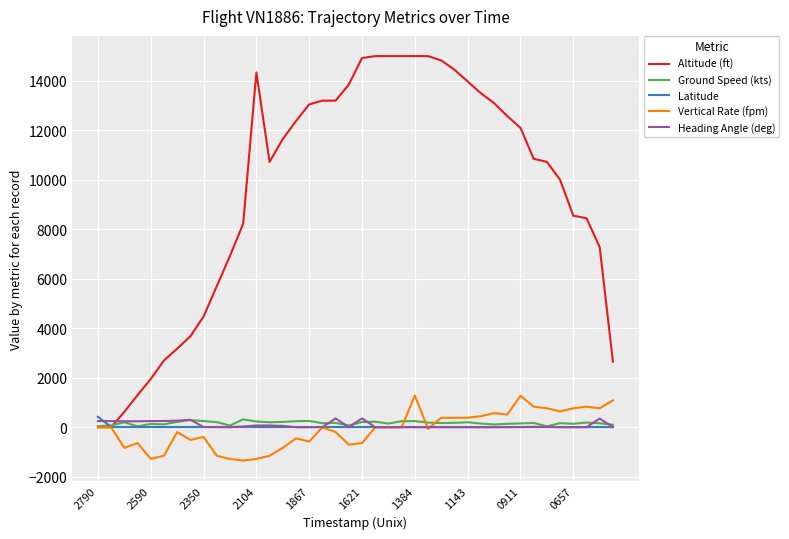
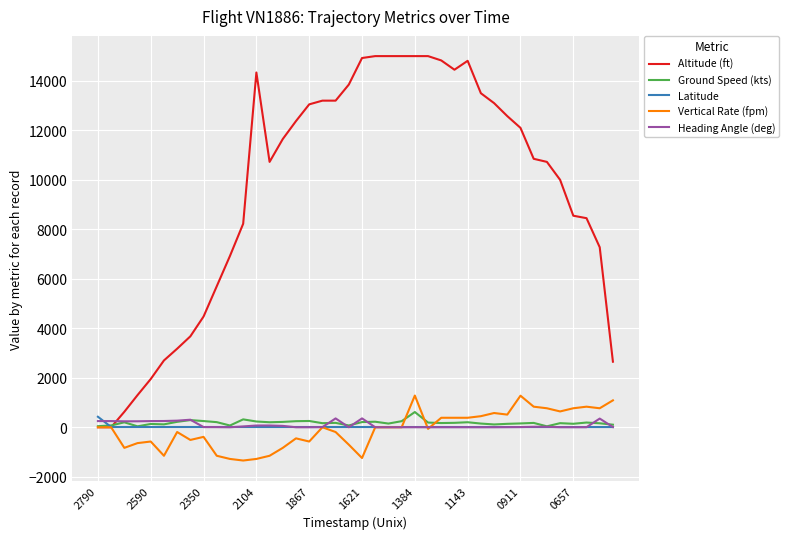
  {
    "Altitude (ft)": {
      "2590": 2000,
      "2350": 4500,
      "2104": 14300,
      "1867": 13100,
      "1621": 14900,
      "1384": 15000,
-     "1143": 14000,
+     "1143": 14800,
      "0911": 12100,
      "0657": 8600
    },
    "Ground Speed (kts)": {
      "2590": 100,
      "2350": 300,
      "2104": 200,
      "1867": 300,
      "1621": 200,
-     "1384": 300,
+     "1384": 600,
      "1143": 200,
      "0911": 200,
      "0657": 100
    },
    "Latitude": {
      "2790": 400,
      "2590": 0,
      "1621": 0
    },
    "Vertical Rate (fpm)": {
-     "2590": -1300,
+     "2590": -600,
      "2350": -400,
      "2104": -1300,
      "1867": -600,
-     "1621": -600,
+     "1621": -1200,
      "1384": 1300,
      "1143": 400,
      "0911": 1300,
      "0657": 800
    },
    "Heading Angle (deg)": {
      "2790": 300,
      "2590": 300,
      "1621": 400
    }
  }
